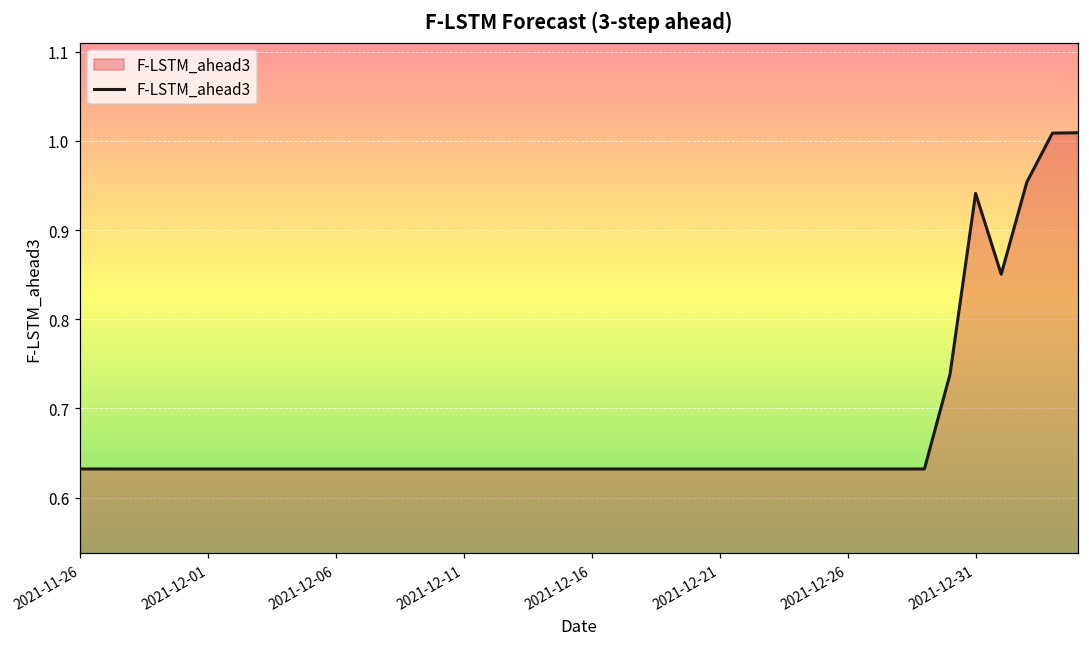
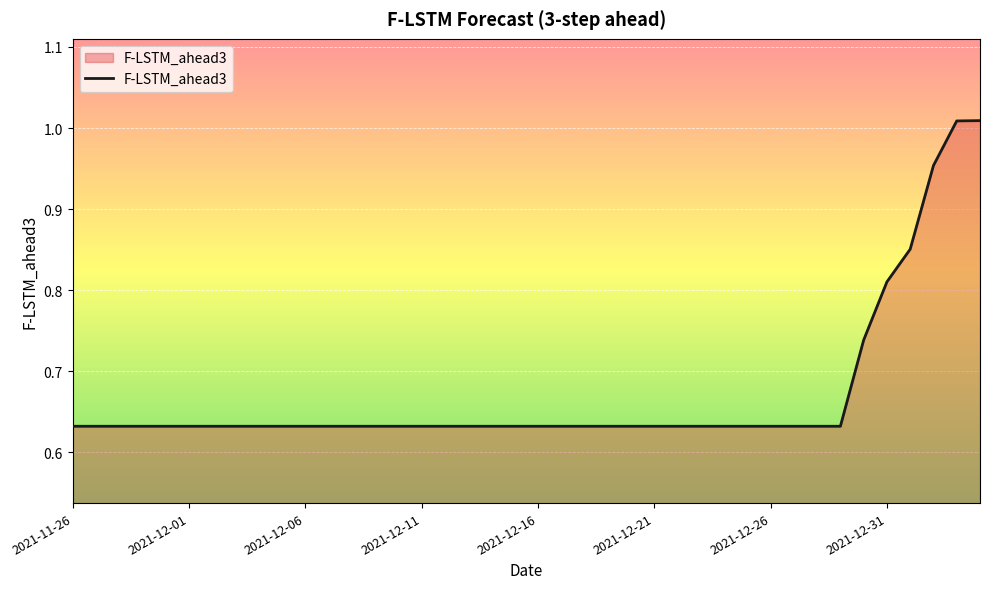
  {
    "2021-11-26": 0.63,
    "2021-12-01": 0.63,
    "2021-12-06": 0.63,
    "2021-12-11": 0.63,
    "2021-12-16": 0.63,
    "2021-12-21": 0.63,
    "2021-12-26": 0.63,
-   "2021-12-31": 0.94
+   "2021-12-31": 0.81
  }
